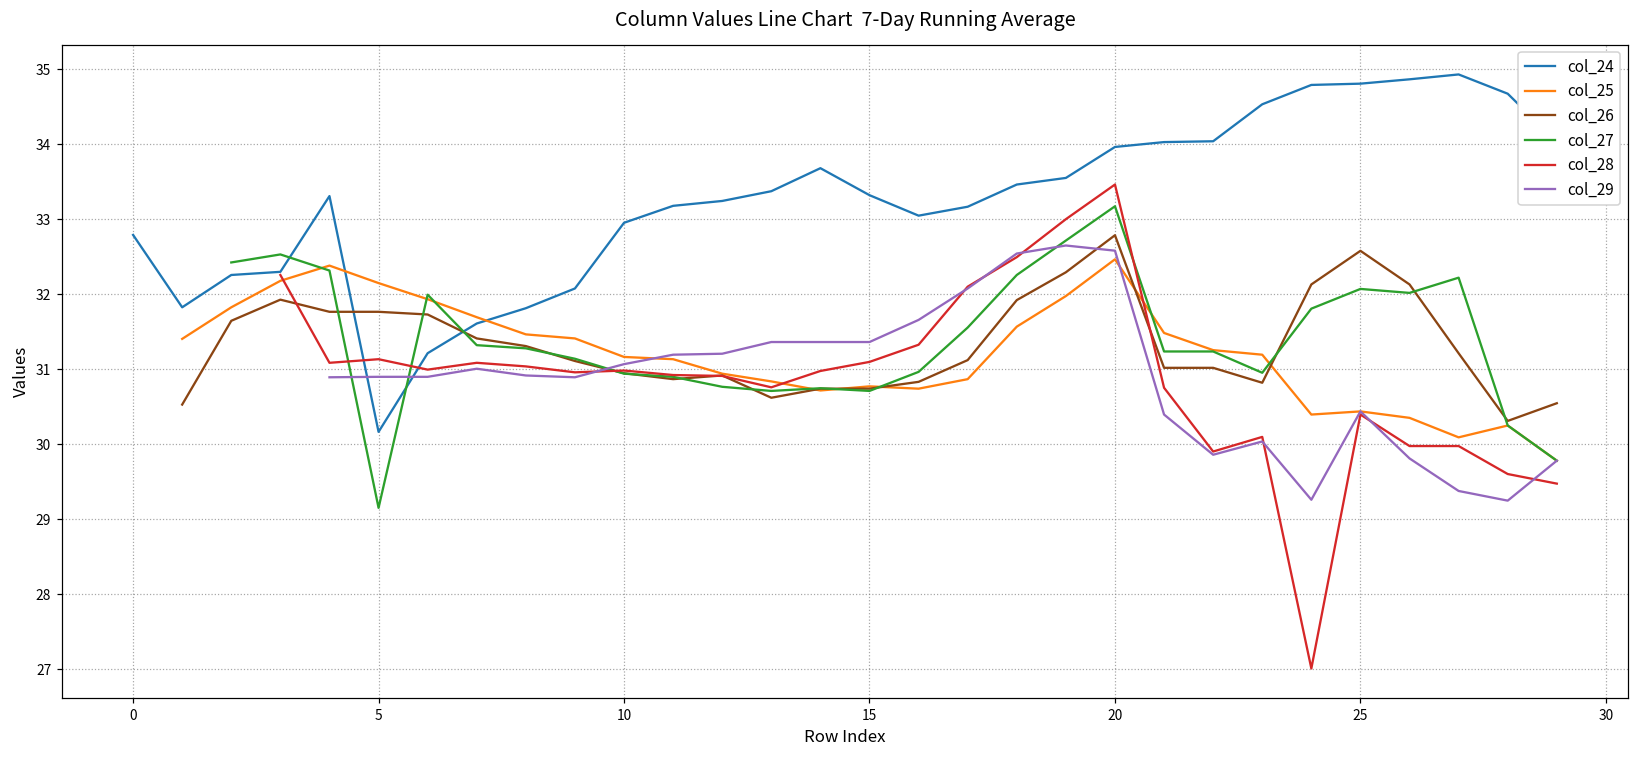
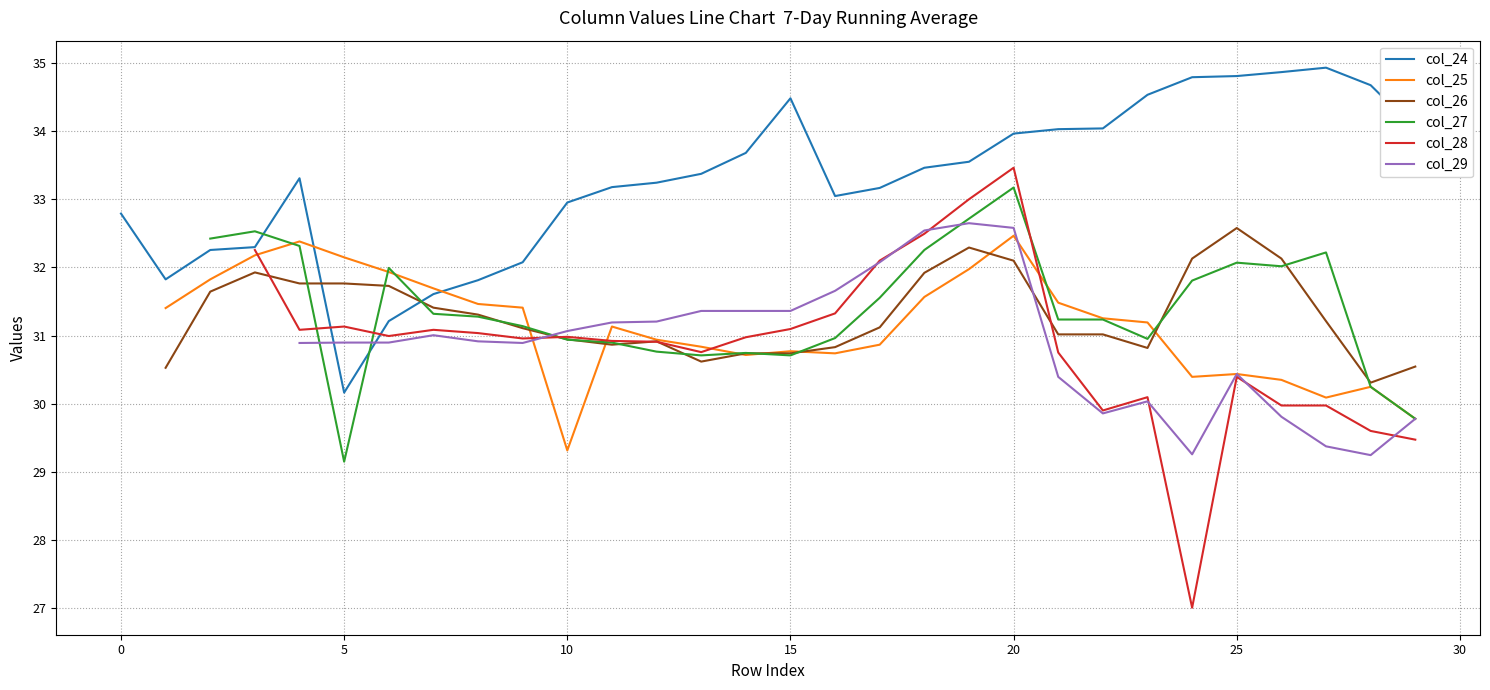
  {
    "col_24": {
      "0": 32.8,
      "5": 30.2,
      "10": 33.0,
-     "15": 33.3,
+     "15": 34.5,
      "20": 34.0,
      "25": 34.8
    },
    "col_25": {
      "5": 32.1,
-     "10": 31.2,
+     "10": 29.3,
      "20": 32.5
    },
    "col_26": {
      "5": 31.8,
-     "20": 32.8,
+     "20": 32.1,
      "25": 32.6
    },
    "col_27": {
      "5": 29.2,
      "20": 33.2,
      "25": 32.1
    },
    "col_28": {
      "5": 31.1,
      "15": 31.1,
      "20": 33.5,
      "25": 30.4
    },
    "col_29": {
      "5": 30.9,
      "10": 31.1,
      "15": 31.4,
      "20": 32.6
    }
  }
